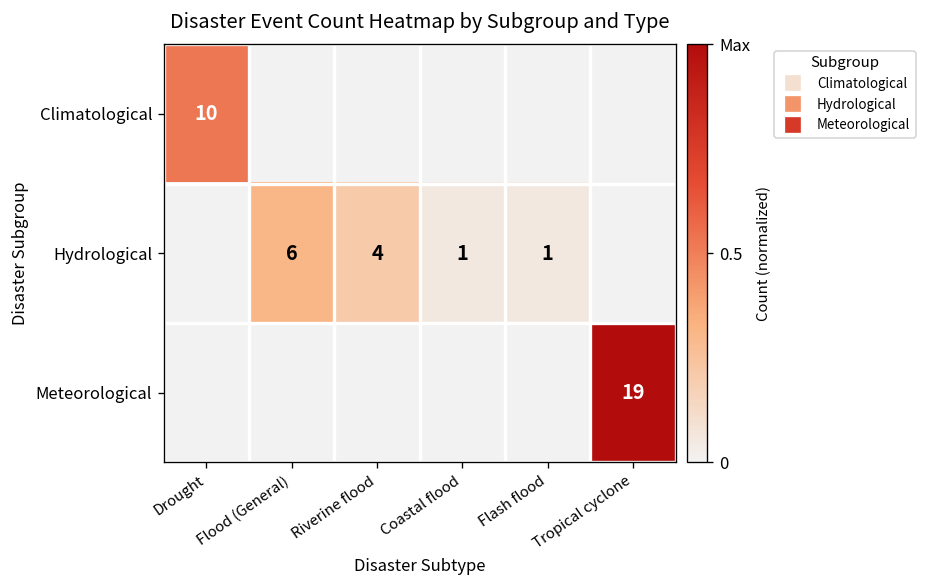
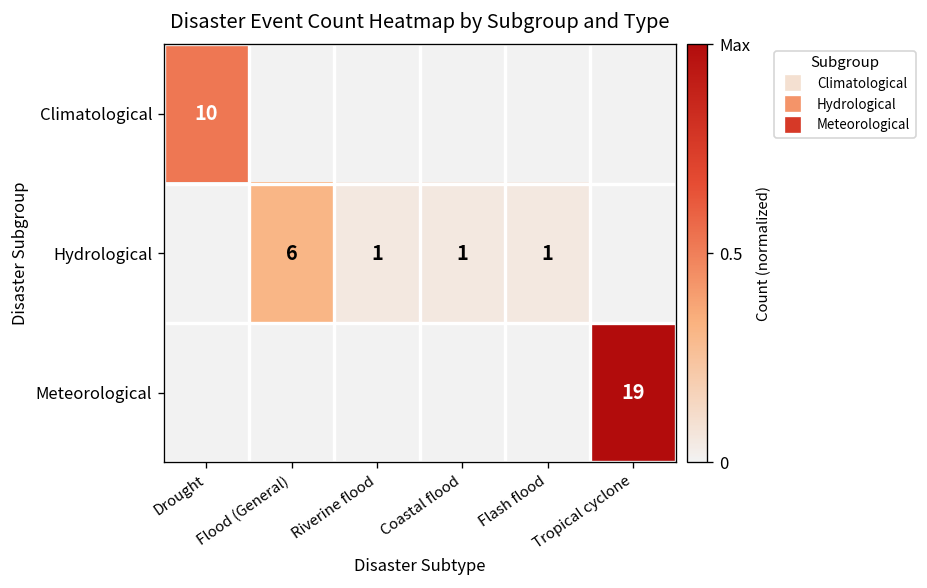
  {
    "Climatological": {
      "Drought": 10
    },
    "Hydrological": {
      "Flood (General)": 6,
-     "Riverine flood": 4,
+     "Riverine flood": 1,
      "Coastal flood": 1,
      "Flash flood": 1
    },
    "Meteorological": {
      "Tropical cyclone": 19
    }
  }
